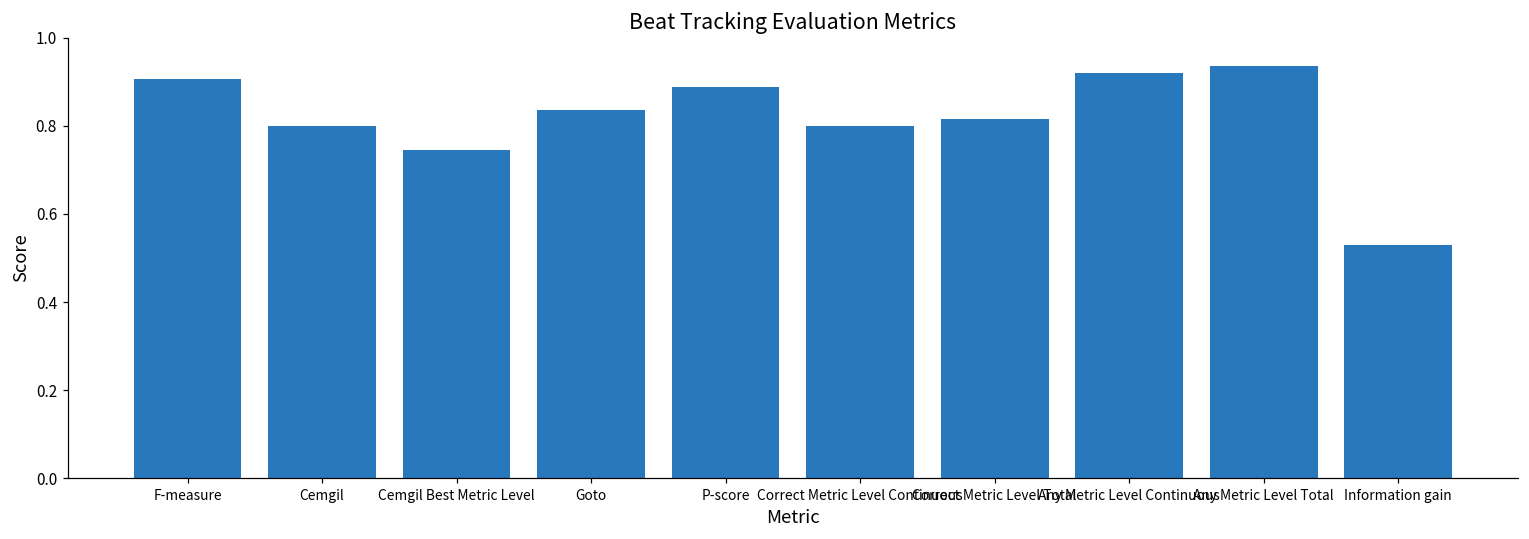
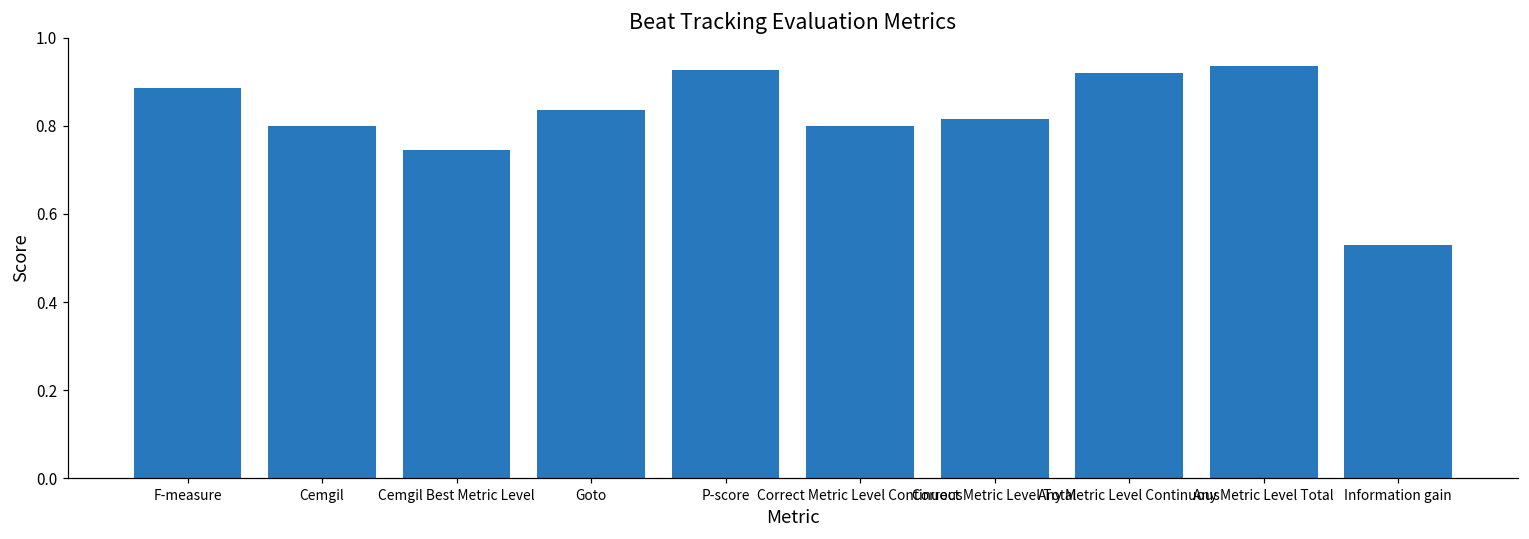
  {
-   "F-measure": 0.91,
+   "F-measure": 0.89,
    "Cemgil": 0.80,
    "Cemgil Best Metric Level": 0.75,
    "Goto": 0.84,
-   "P-score": 0.89,
+   "P-score": 0.93,
    "Information gain": 0.53
  }
